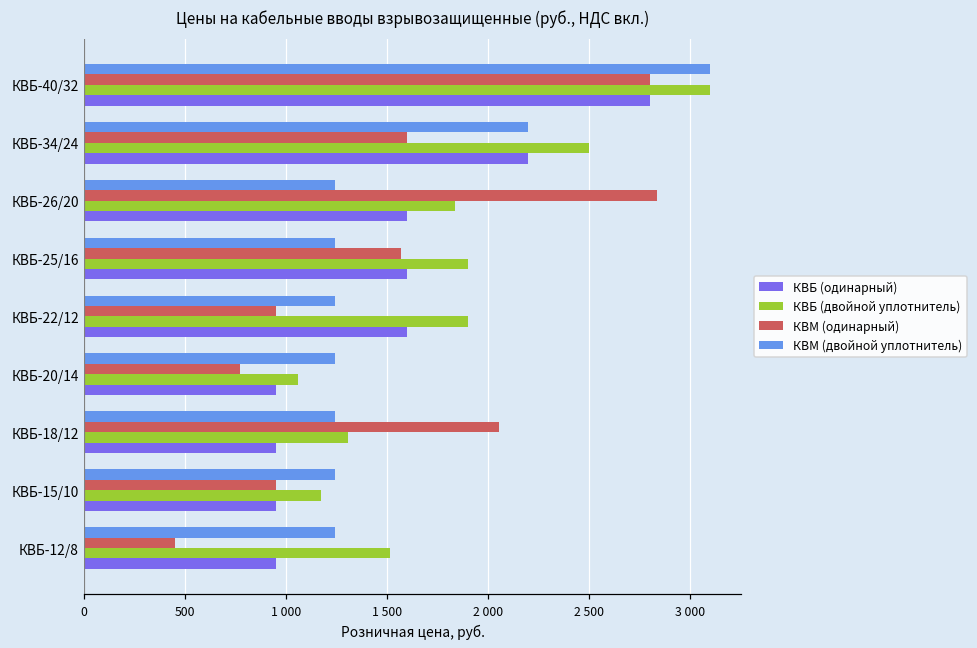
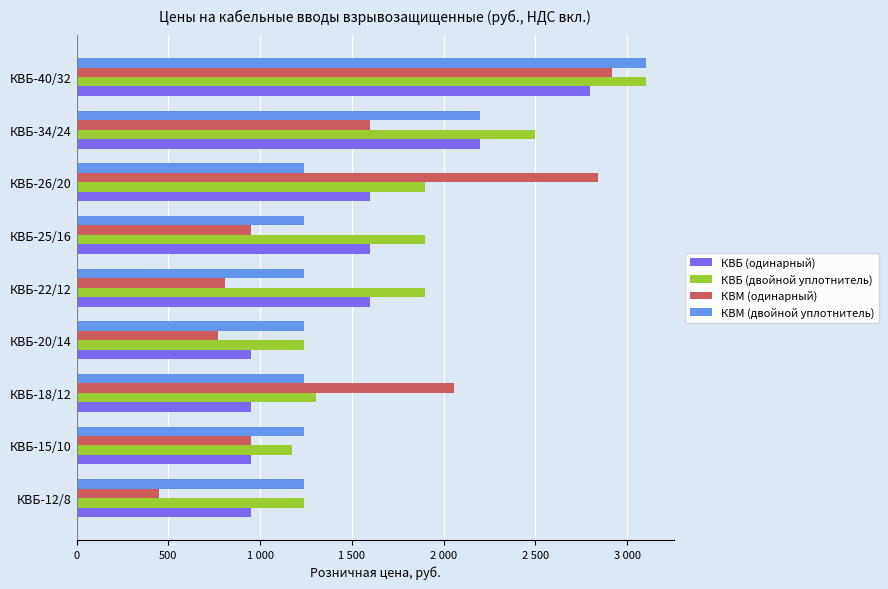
  {
    "КВБ (двойной уплотнитель)": {
      "КВБ-40/32": 3100,
      "КВБ-34/24": 2500,
-     "КВБ-26/20": 1840,
+     "КВБ-26/20": 1900,
      "КВБ-25/16": 1900,
      "КВБ-22/12": 1900,
-     "КВБ-20/14": 1060,
+     "КВБ-20/14": 1240,
      "КВБ-18/12": 1310,
      "КВБ-15/10": 1180,
-     "КВБ-12/8": 1510
+     "КВБ-12/8": 1240
    },
    "КВМ (одинарный)": {
-     "КВБ-40/32": 2800,
+     "КВБ-40/32": 2920,
      "КВБ-34/24": 1600,
      "КВБ-26/20": 2840,
-     "КВБ-25/16": 1570,
-     "КВБ-22/12": 950,
+     "КВБ-25/16": 950,
+     "КВБ-22/12": 810,
      "КВБ-20/14": 770,
      "КВБ-18/12": 2060,
      "КВБ-15/10": 950,
      "КВБ-12/8": 450
    }
  }
